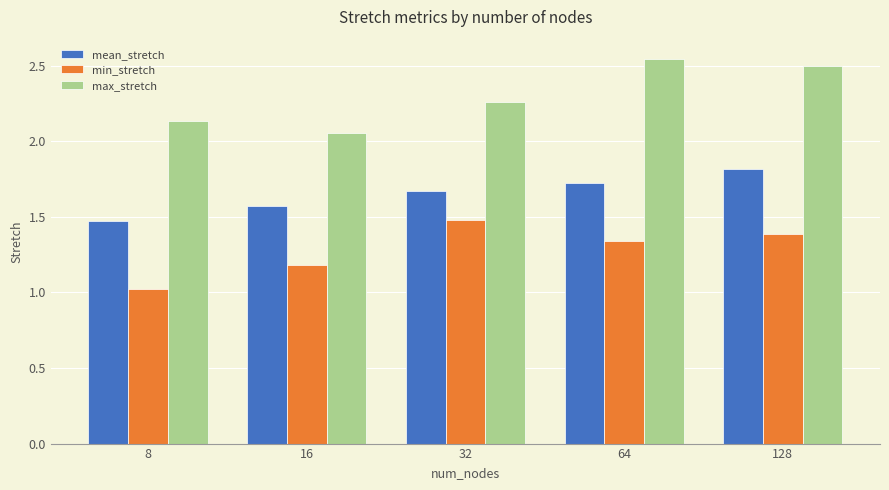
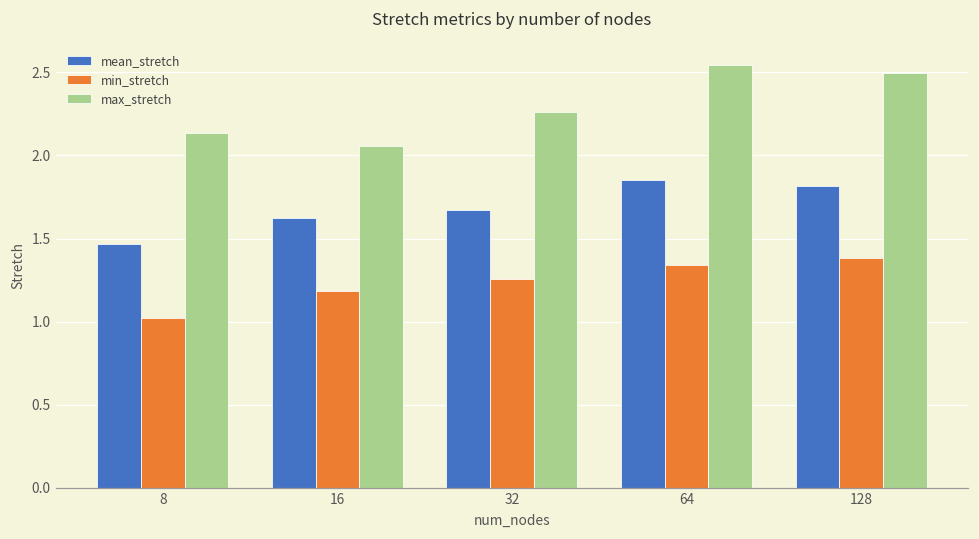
  {
    "mean_stretch": {
      "8": 1.47,
-     "16": 1.57,
+     "16": 1.63,
      "32": 1.67,
-     "64": 1.73,
+     "64": 1.85,
      "128": 1.81
    },
    "min_stretch": {
      "8": 1.02,
      "16": 1.18,
-     "32": 1.48,
+     "32": 1.26,
      "64": 1.34,
      "128": 1.39
    },
    "max_stretch": {
      "8": 2.14,
      "16": 2.06,
      "32": 2.26,
      "64": 2.55,
      "128": 2.50
    }
  }
